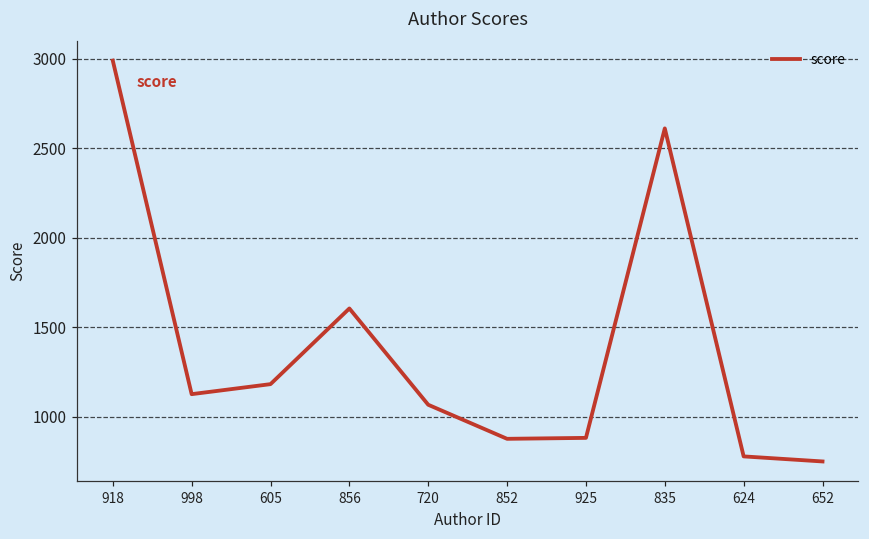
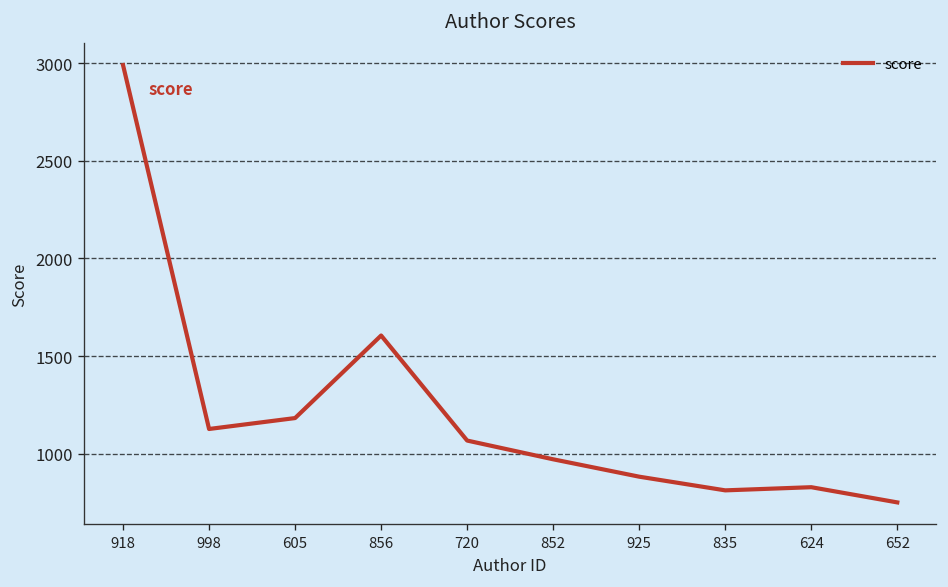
  {
    "918": 2990,
    "998": 1130,
    "605": 1180,
    "856": 1610,
    "720": 1070,
-   "852": 880,
+   "852": 970,
    "925": 880,
-   "835": 2610,
-   "624": 780,
+   "835": 810,
+   "624": 830,
    "652": 750
  }
